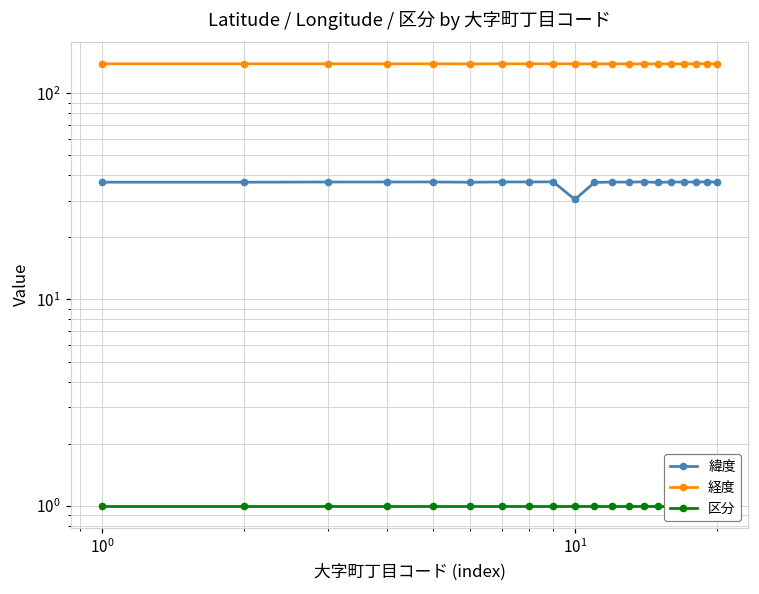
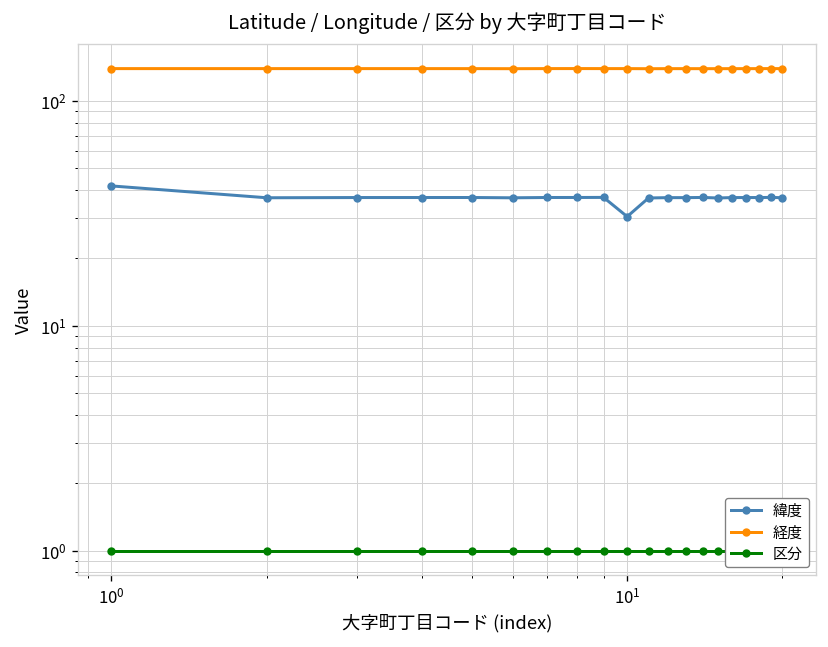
  {
    "緯度": {
-     "10^0": 37,
+     "10^0": 42,
      "10^1": 31
    },
    "経度": {
      "10^0": 140,
      "10^1": 140
    },
    "区分": {
      "10^0": 1,
      "10^1": 1
    }
  }
